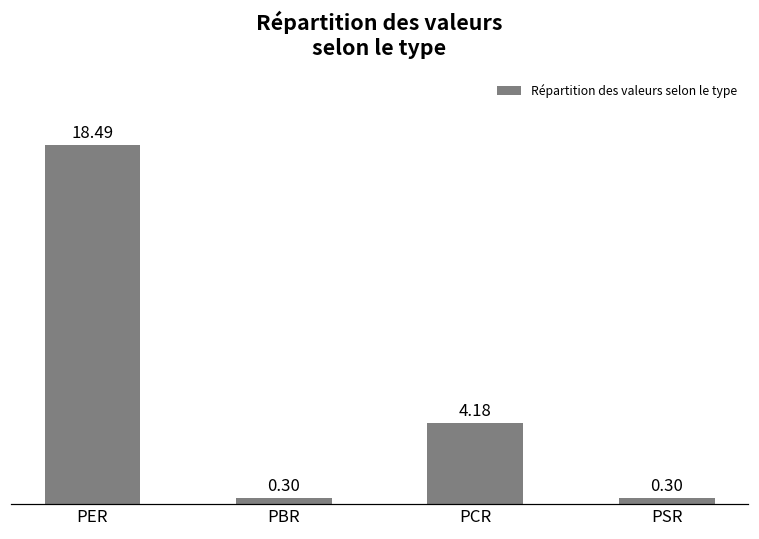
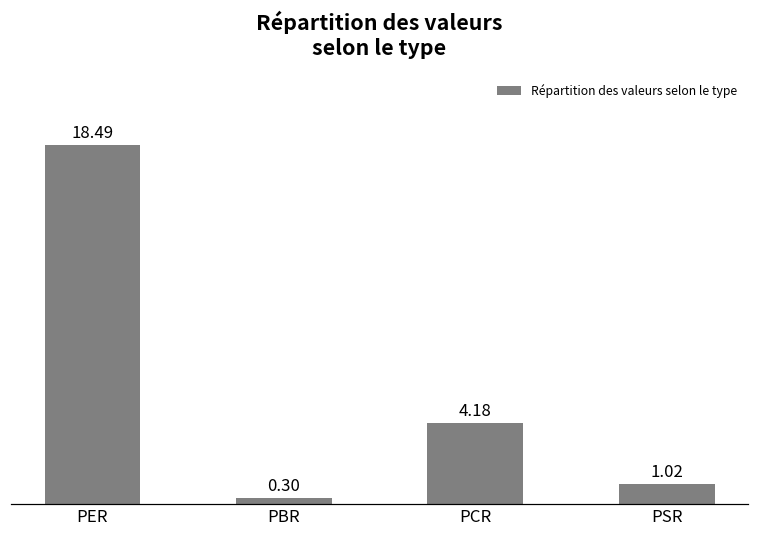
  {
    "PER": 18.49,
    "PBR": 0.30,
    "PCR": 4.18,
-   "PSR": 0.30
+   "PSR": 1.02
  }
